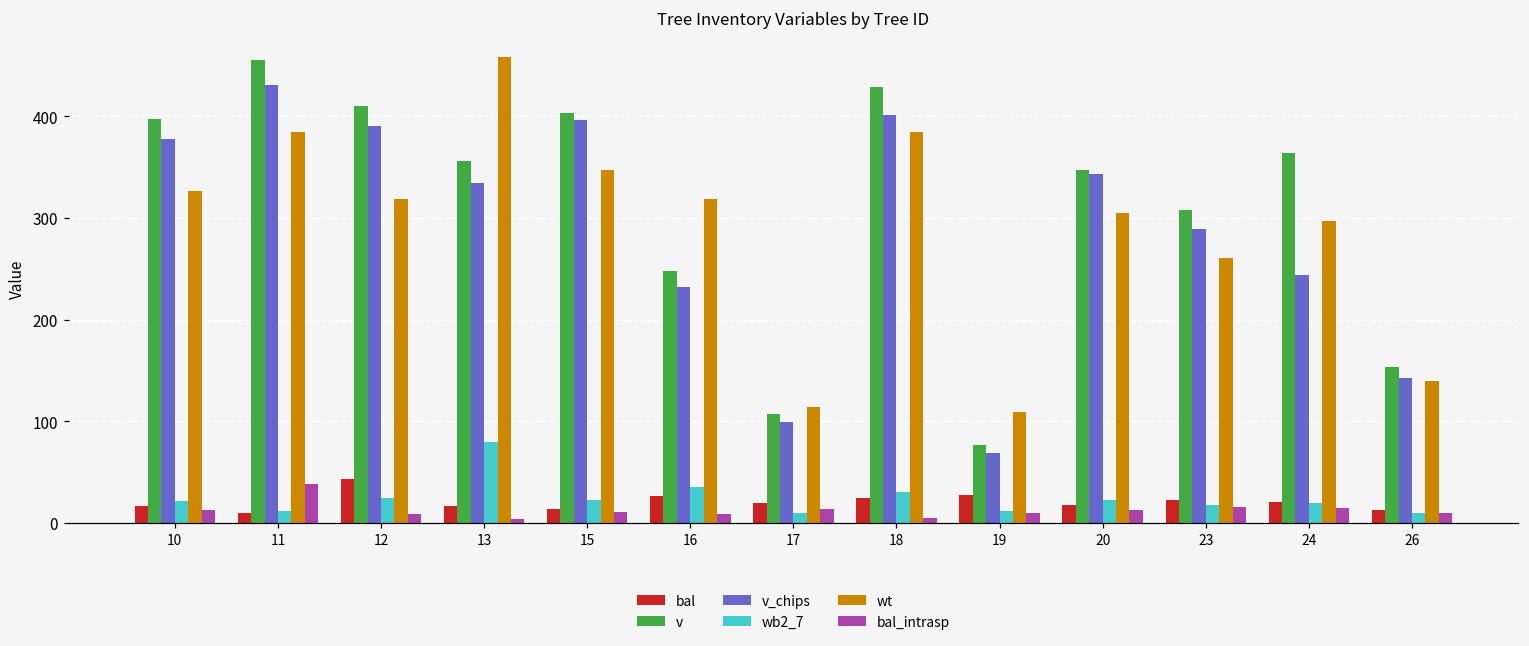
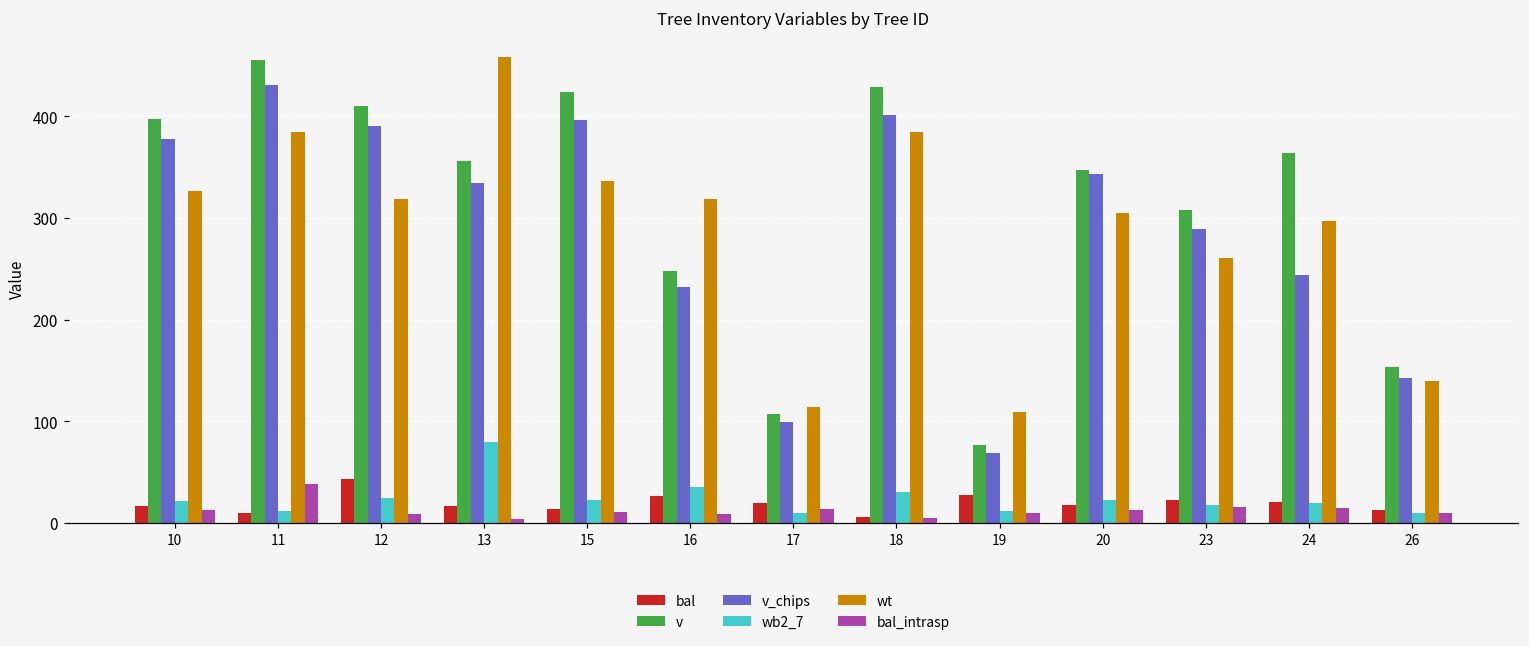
  {
    "bal": {
      "10": 20,
      "11": 10,
      "12": 40,
      "13": 20,
      "15": 10,
      "16": 30,
      "17": 20,
-     "18": 20,
+     "18": 10,
      "19": 30,
      "20": 20,
      "23": 20,
      "24": 20,
      "26": 10
    },
    "v": {
      "10": 400,
      "11": 460,
      "12": 410,
      "13": 360,
-     "15": 400,
+     "15": 420,
      "16": 250,
      "17": 110,
      "18": 430,
      "19": 80,
      "20": 350,
      "23": 310,
      "24": 360,
      "26": 150
    },
    "v_chips": {
      "10": 380,
      "11": 430,
      "12": 390,
      "13": 330,
      "15": 400,
      "16": 230,
      "17": 100,
      "18": 400,
      "19": 70,
      "20": 340,
      "23": 290,
      "24": 240,
      "26": 140
    },
    "wb2_7": {
      "10": 20,
      "11": 10,
      "12": 20,
      "13": 80,
      "15": 20,
      "16": 40,
      "17": 10,
      "18": 30,
      "19": 10,
      "20": 20,
      "23": 20,
      "24": 20,
      "26": 10
    },
    "wt": {
      "10": 330,
      "11": 380,
      "12": 320,
      "13": 460,
-     "15": 350,
+     "15": 340,
      "16": 320,
      "17": 110,
      "18": 380,
      "19": 110,
      "20": 300,
      "23": 260,
      "24": 300,
      "26": 140
    },
    "bal_intrasp": {
      "10": 10,
      "11": 40,
      "12": 10,
      "13": 0,
      "15": 10,
      "16": 10,
      "17": 10,
      "18": 0,
      "19": 10,
      "20": 10,
      "23": 20,
      "24": 10,
      "26": 10
    }
  }
